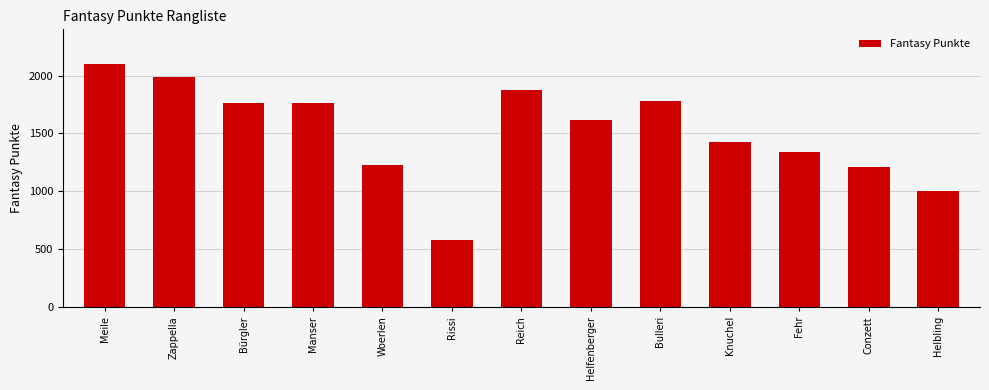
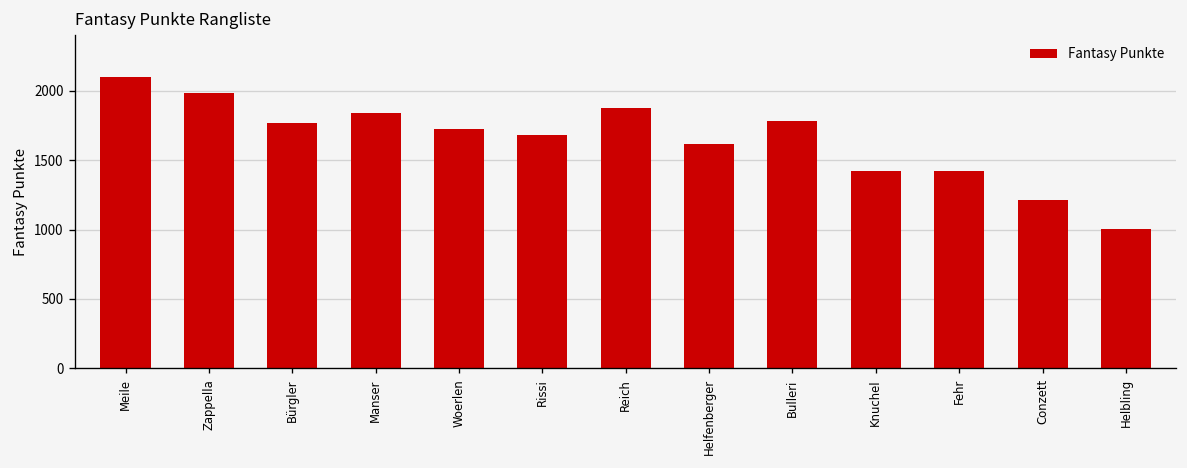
  {
    "Meile": 2100,
    "Zappella": 1990,
    "Bürgler": 1770,
-   "Manser": 1770,
-   "Woerlen": 1220,
-   "Rissi": 580,
+   "Manser": 1840,
+   "Woerlen": 1720,
+   "Rissi": 1680,
    "Reich": 1880,
    "Helfenberger": 1620,
    "Bulleri": 1780,
    "Knuchel": 1420,
-   "Fehr": 1340,
+   "Fehr": 1420,
    "Conzett": 1210,
    "Helbling": 1010
  }
